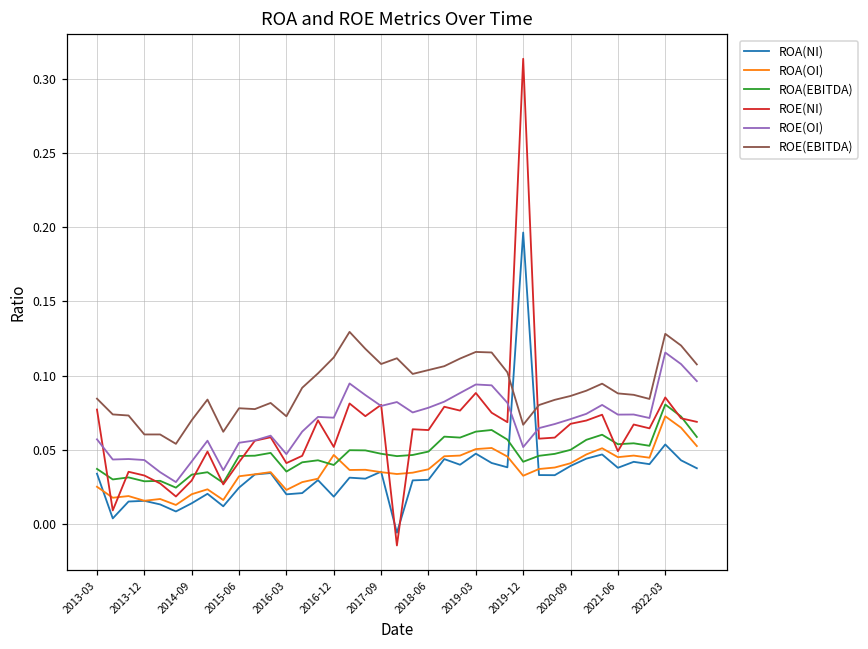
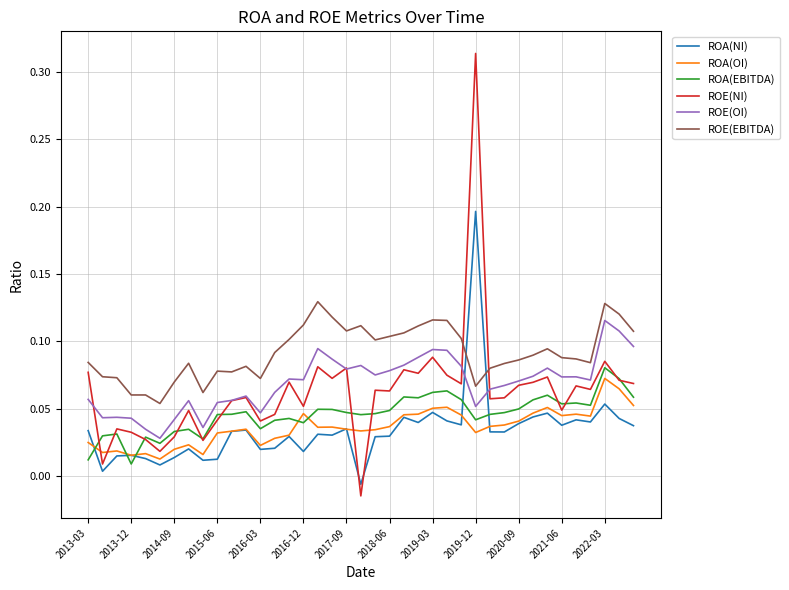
  {
    "ROA(NI)": {
      "2013-03": 0.034,
      "2014-09": 0.014,
-     "2015-06": 0.024,
+     "2015-06": 0.013,
      "2016-03": 0.020,
      "2016-12": 0.018,
      "2018-06": 0.030,
      "2019-03": 0.047,
      "2019-12": 0.196,
      "2021-06": 0.038,
      "2022-03": 0.054
    },
    "ROA(OI)": {
      "2013-03": 0.025,
      "2014-09": 0.020,
      "2015-06": 0.032,
      "2016-03": 0.023,
      "2016-12": 0.046,
      "2018-06": 0.037,
      "2019-03": 0.050,
      "2019-12": 0.032,
      "2021-06": 0.045,
      "2022-03": 0.073
    },
    "ROA(EBITDA)": {
-     "2013-03": 0.037,
-     "2013-12": 0.029,
+     "2013-03": 0.012,
+     "2013-12": 0.009,
      "2014-09": 0.033,
      "2015-06": 0.046,
      "2016-03": 0.035,
      "2016-12": 0.040,
      "2017-09": 0.047,
      "2018-06": 0.049,
      "2019-03": 0.062,
      "2019-12": 0.042,
      "2020-09": 0.050,
      "2021-06": 0.054,
      "2022-03": 0.080
    },
    "ROE(NI)": {
      "2013-03": 0.077,
      "2013-12": 0.033,
      "2014-09": 0.029,
      "2015-06": 0.042,
      "2016-03": 0.041,
      "2016-12": 0.052,
      "2018-06": 0.063,
      "2019-03": 0.088,
      "2019-12": 0.314,
      "2020-09": 0.067,
      "2021-06": 0.049,
      "2022-03": 0.085
    },
    "ROE(OI)": {
      "2013-03": 0.057,
      "2013-12": 0.043,
      "2014-09": 0.042,
      "2015-06": 0.055,
      "2016-03": 0.047,
      "2016-12": 0.072,
      "2018-06": 0.078,
      "2019-03": 0.094,
      "2019-12": 0.052,
      "2020-09": 0.071,
      "2021-06": 0.074,
      "2022-03": 0.116
    },
    "ROE(EBITDA)": {
      "2013-03": 0.084,
      "2013-12": 0.060,
      "2014-09": 0.070,
      "2015-06": 0.078,
      "2016-03": 0.073,
      "2016-12": 0.112,
      "2017-09": 0.108,
      "2018-06": 0.104,
      "2019-03": 0.116,
      "2019-12": 0.067,
      "2020-09": 0.086,
      "2021-06": 0.088,
      "2022-03": 0.128
    }
  }
